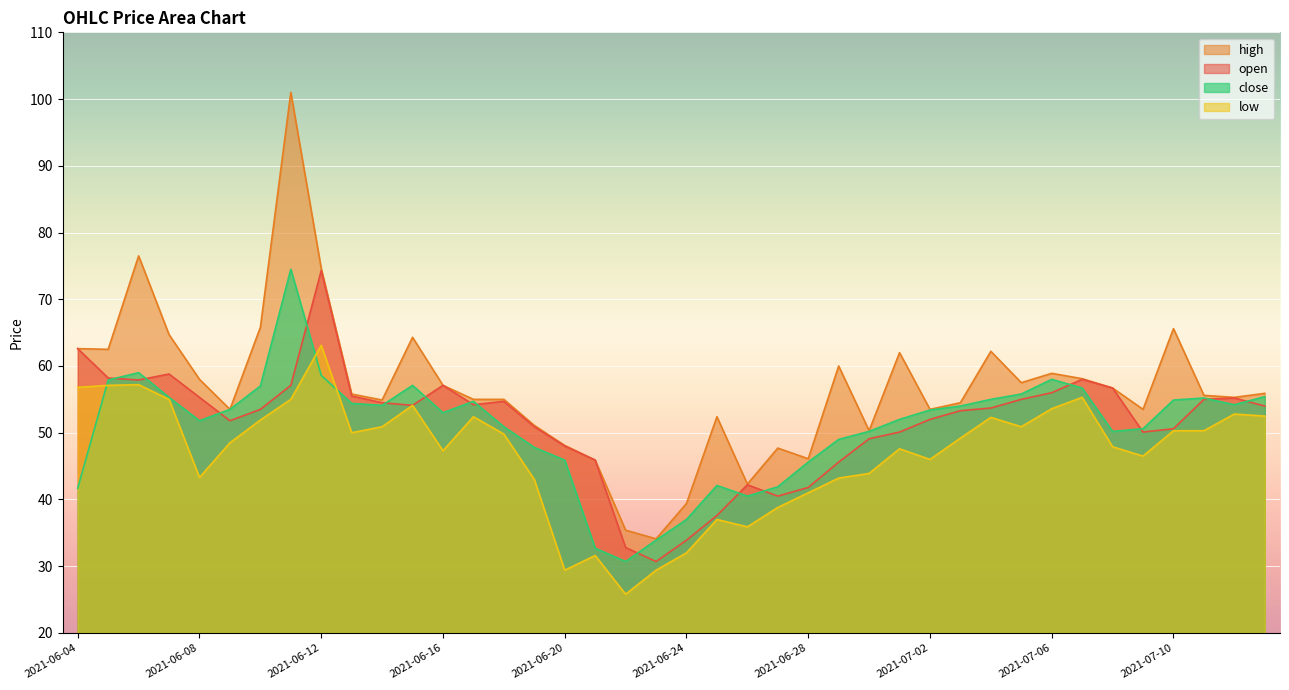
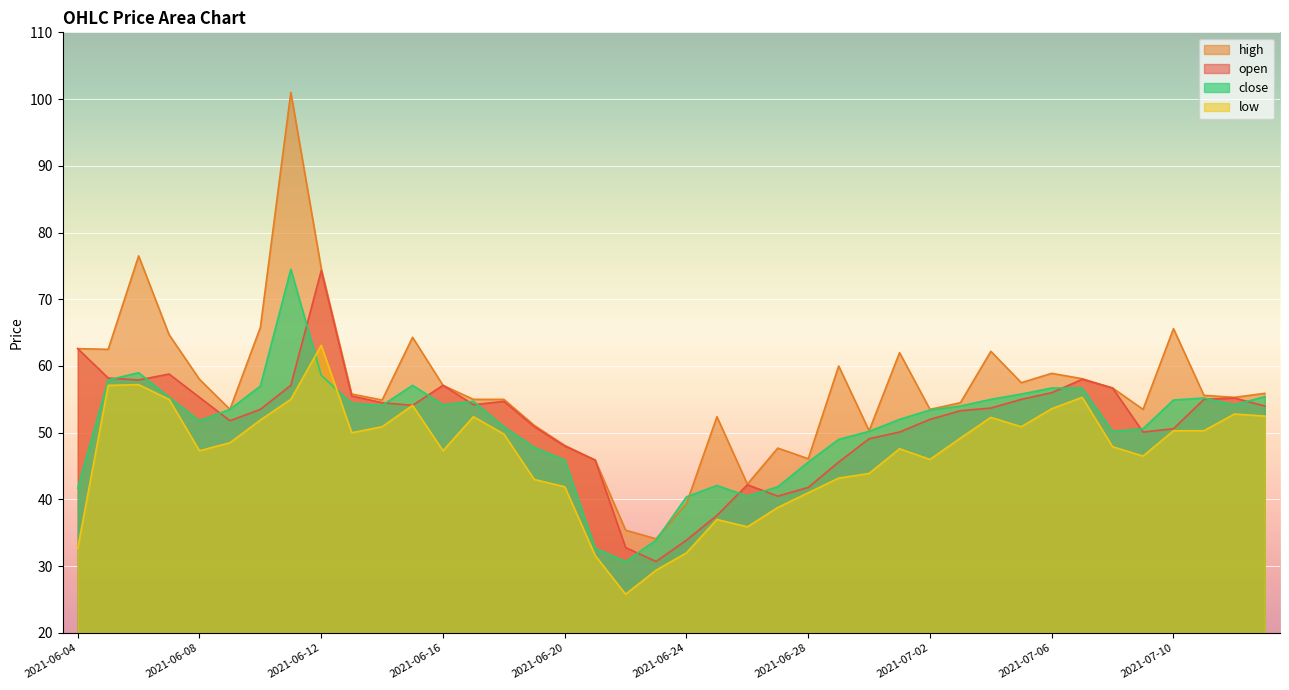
  {
    "close": {
      "2021-06-04": 42,
      "2021-06-08": 52,
      "2021-06-12": 59,
-     "2021-06-16": 53,
+     "2021-06-16": 54,
      "2021-06-20": 46,
-     "2021-06-24": 37,
+     "2021-06-24": 40,
      "2021-06-28": 46,
-     "2021-07-06": 58,
+     "2021-07-06": 57,
      "2021-07-10": 55
    },
    "low": {
-     "2021-06-04": 57,
-     "2021-06-08": 43,
+     "2021-06-04": 33,
+     "2021-06-08": 47,
      "2021-06-12": 63,
      "2021-06-16": 47,
-     "2021-06-20": 29,
+     "2021-06-20": 42,
      "2021-06-24": 32,
      "2021-06-28": 41,
      "2021-07-02": 46,
      "2021-07-06": 54
    }
  }
